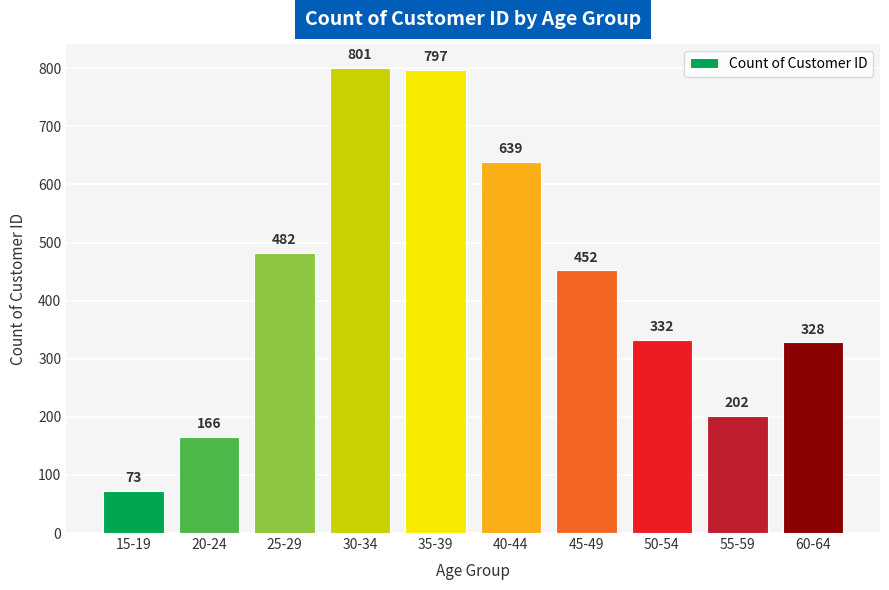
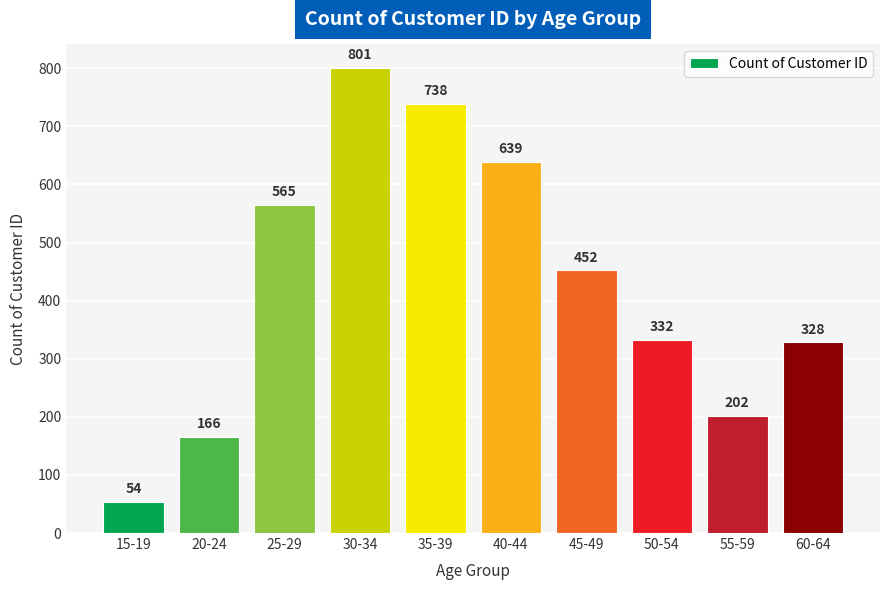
  {
-   "15-19": 73,
+   "15-19": 54,
    "20-24": 166,
-   "25-29": 482,
+   "25-29": 565,
    "30-34": 801,
-   "35-39": 797,
+   "35-39": 738,
    "40-44": 639,
    "45-49": 452,
    "50-54": 332,
    "55-59": 202,
    "60-64": 328
  }
